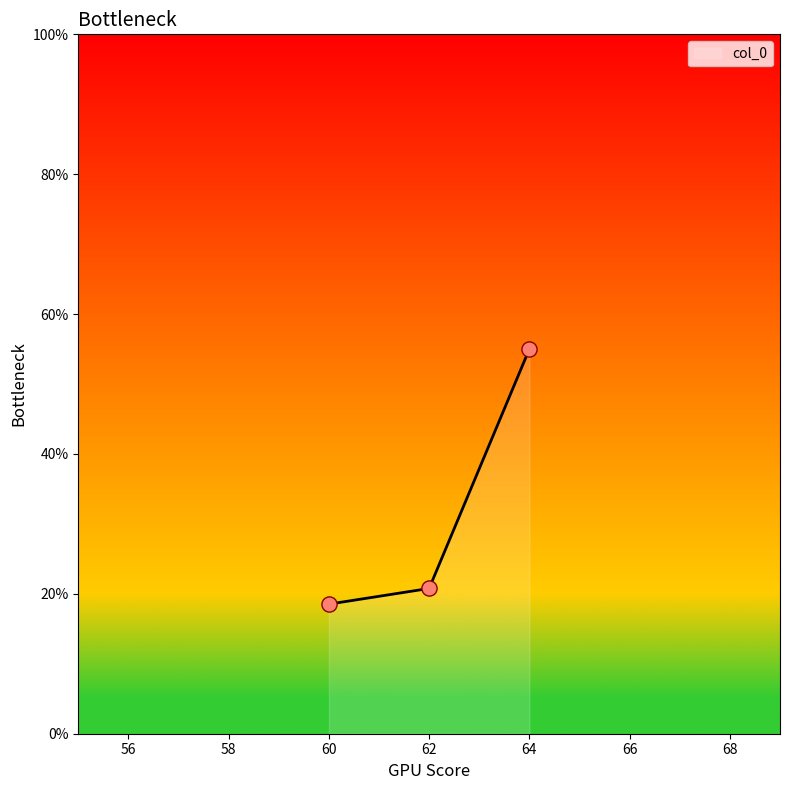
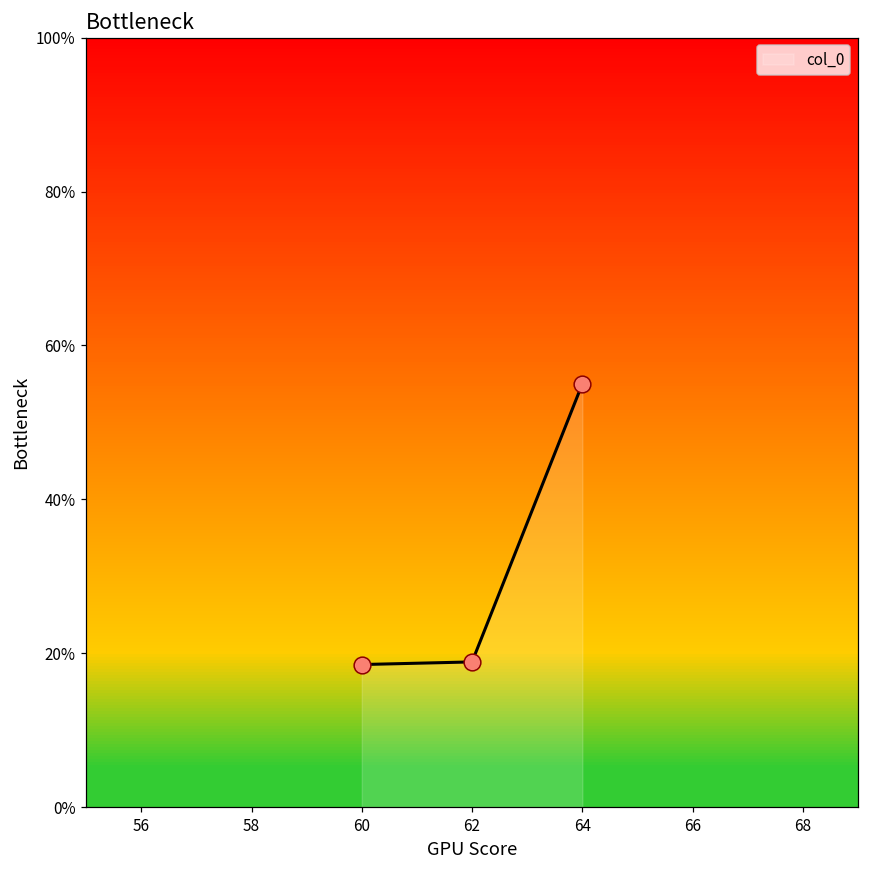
  {
    "60": "19%",
-   "62": "21%",
+   "62": "19%",
    "64": "55%"
  }
